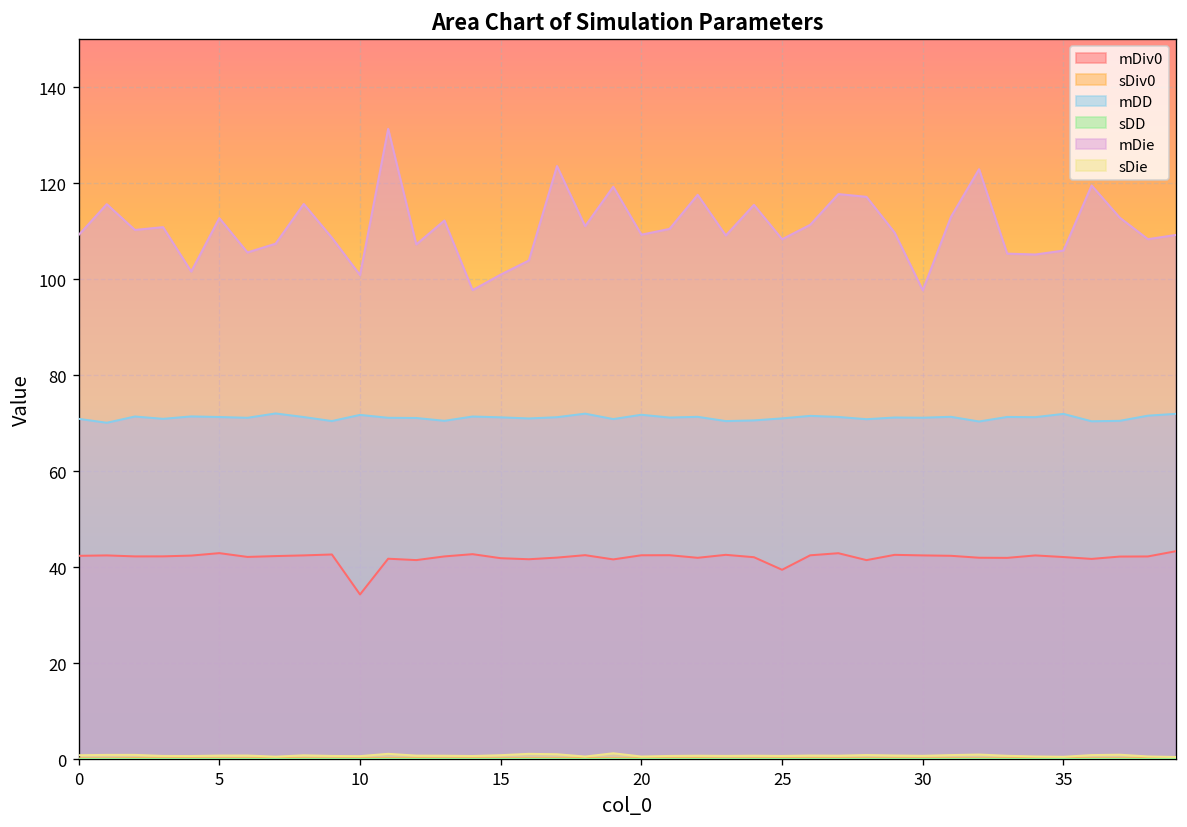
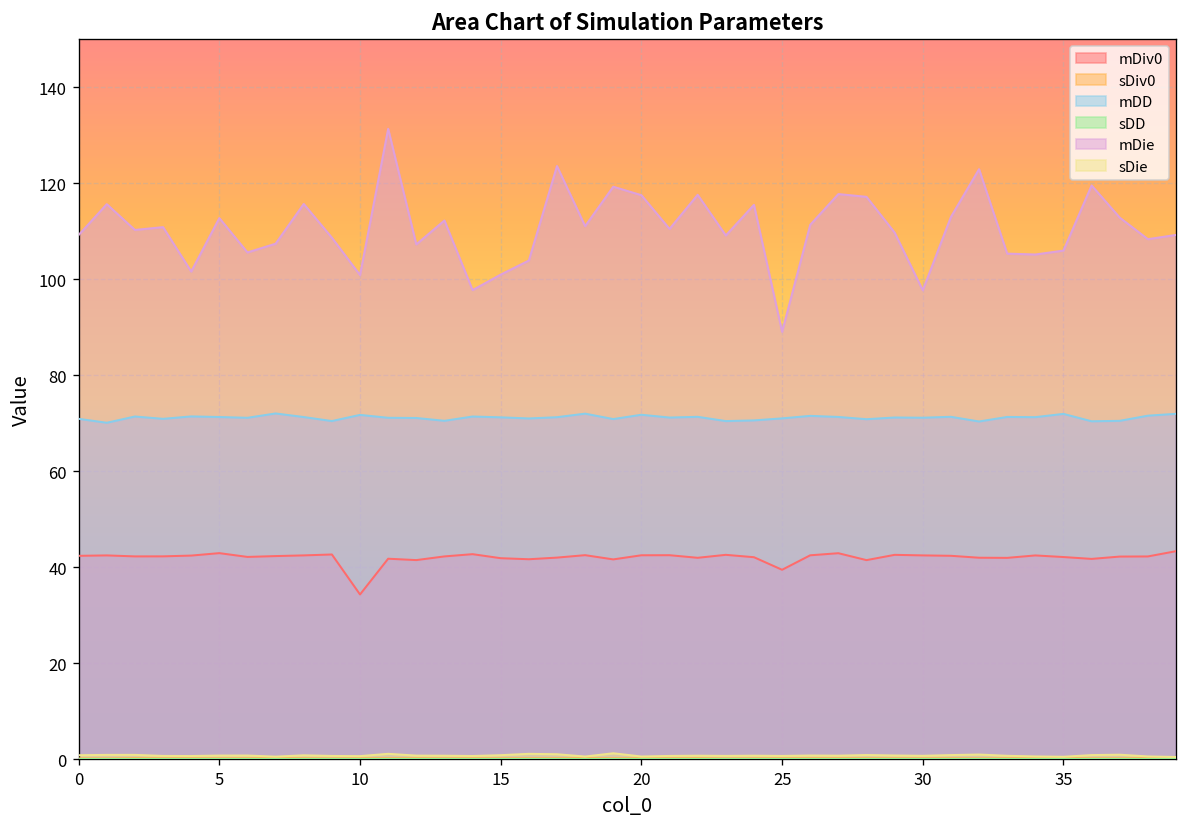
  {
    "mDiv0": {
      "0": 42,
      "5": 43,
      "10": 34,
      "15": 42,
      "20": 43,
      "25": 39,
      "30": 42,
      "35": 42
    },
    "sDD": {
      "0": 0,
      "5": 0,
      "15": 0,
      "30": 0
    },
    "mDD": {
      "0": 71,
      "5": 71,
      "10": 72,
      "15": 71,
      "20": 72,
      "25": 71,
      "30": 71,
      "35": 72
    },
    "mDie": {
      "0": 109,
      "5": 113,
      "10": 101,
      "15": 101,
-     "20": 109,
-     "25": 108,
+     "20": 117,
+     "25": 89,
      "30": 98,
      "35": 106
    },
    "sDie": {
      "0": 1,
      "15": 1
    }
  }
